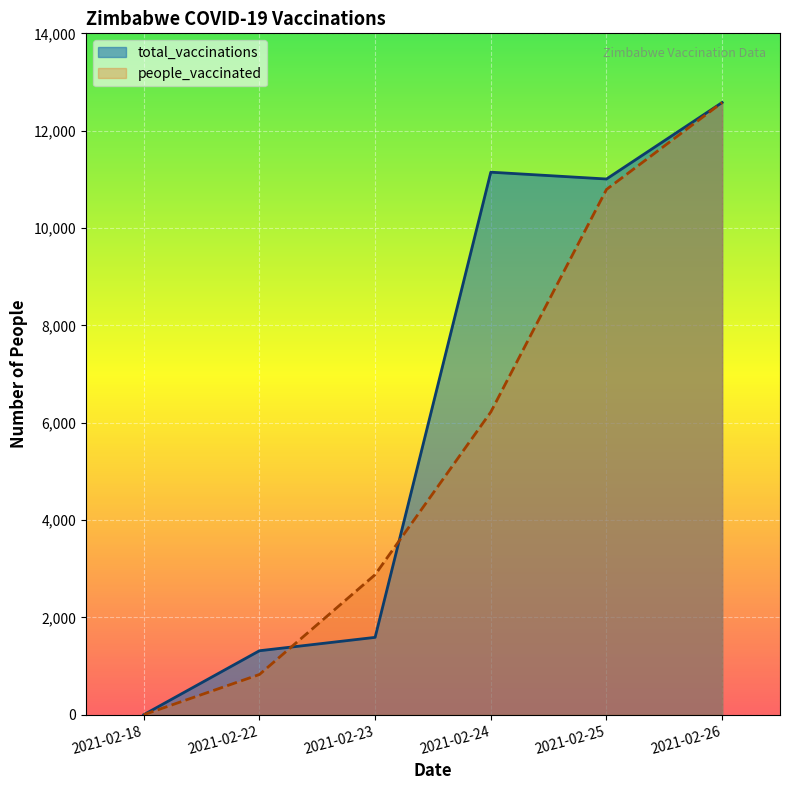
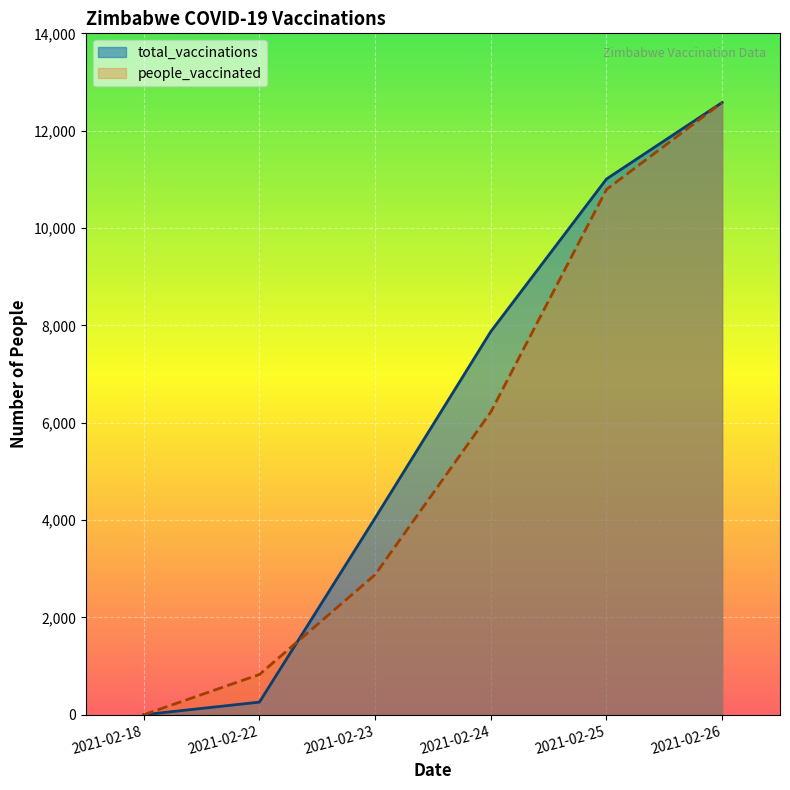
  {
    "total_vaccinations": {
-     "2021-02-22": "1,300",
-     "2021-02-23": "1,600",
-     "2021-02-24": "11,100",
+     "2021-02-22": "300",
+     "2021-02-23": "4,000",
+     "2021-02-24": "7,900",
      "2021-02-25": "11,000"
    },
    "people_vaccinated": {
      "2021-02-22": "800",
      "2021-02-23": "2,900",
      "2021-02-24": "6,200",
      "2021-02-25": "10,800"
    }
  }
